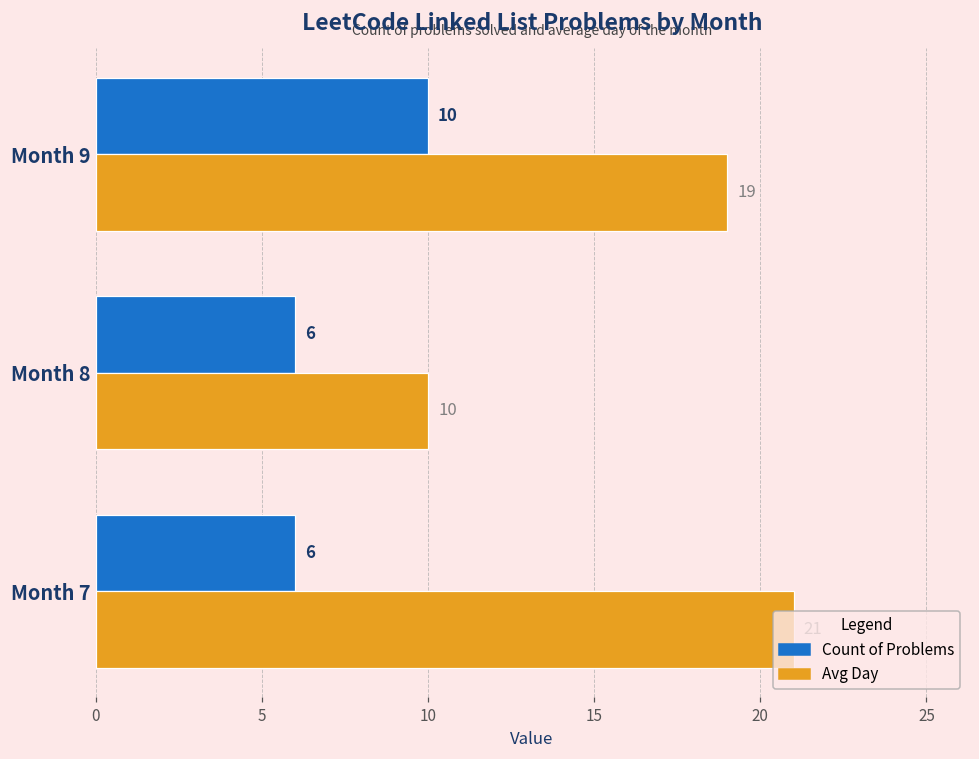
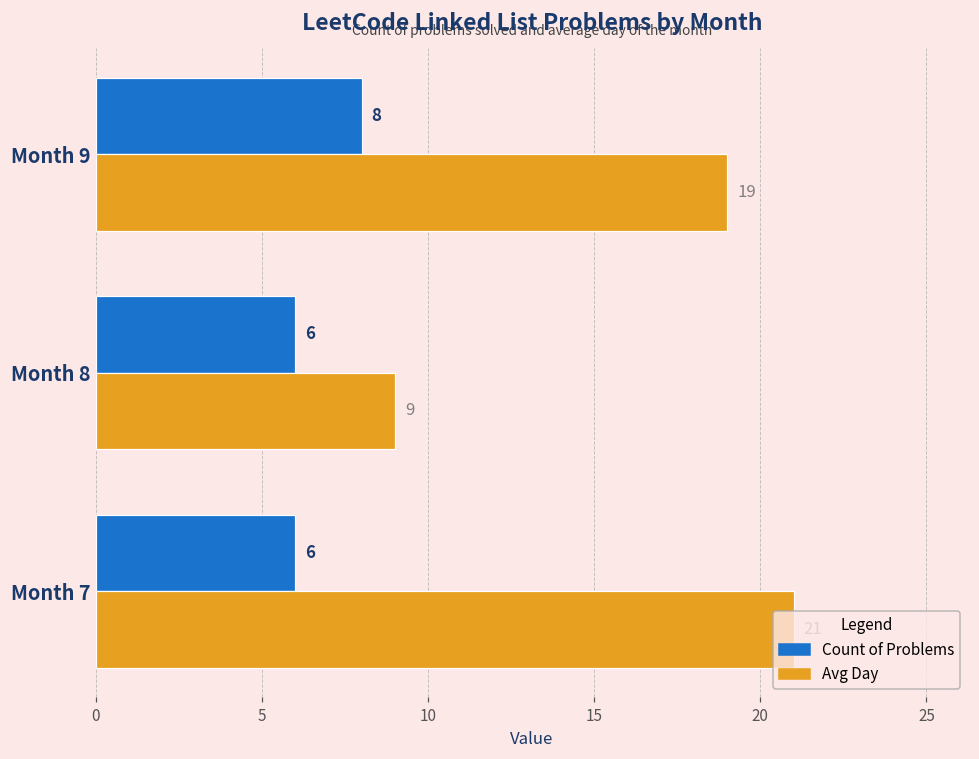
  {
    "Count of Problems": {
-     "Month 9": 10,
+     "Month 9": 8,
      "Month 8": 6,
      "Month 7": 6
    },
    "Avg Day": {
      "Month 9": 19,
-     "Month 8": 10
+     "Month 8": 9
    }
  }
